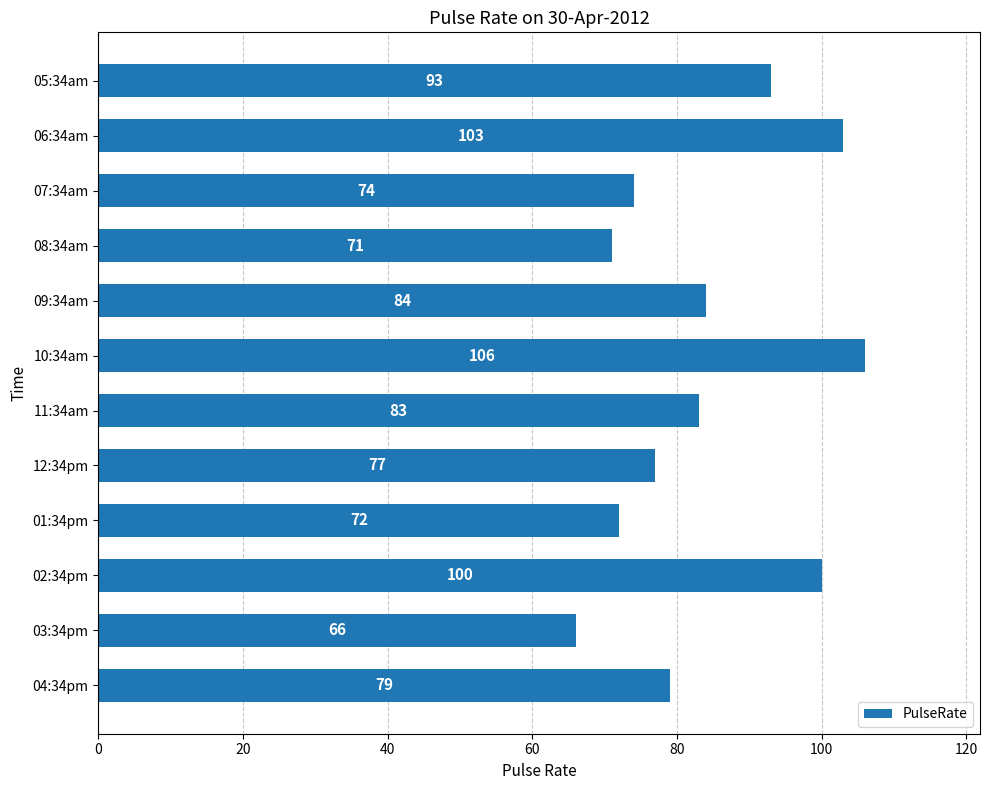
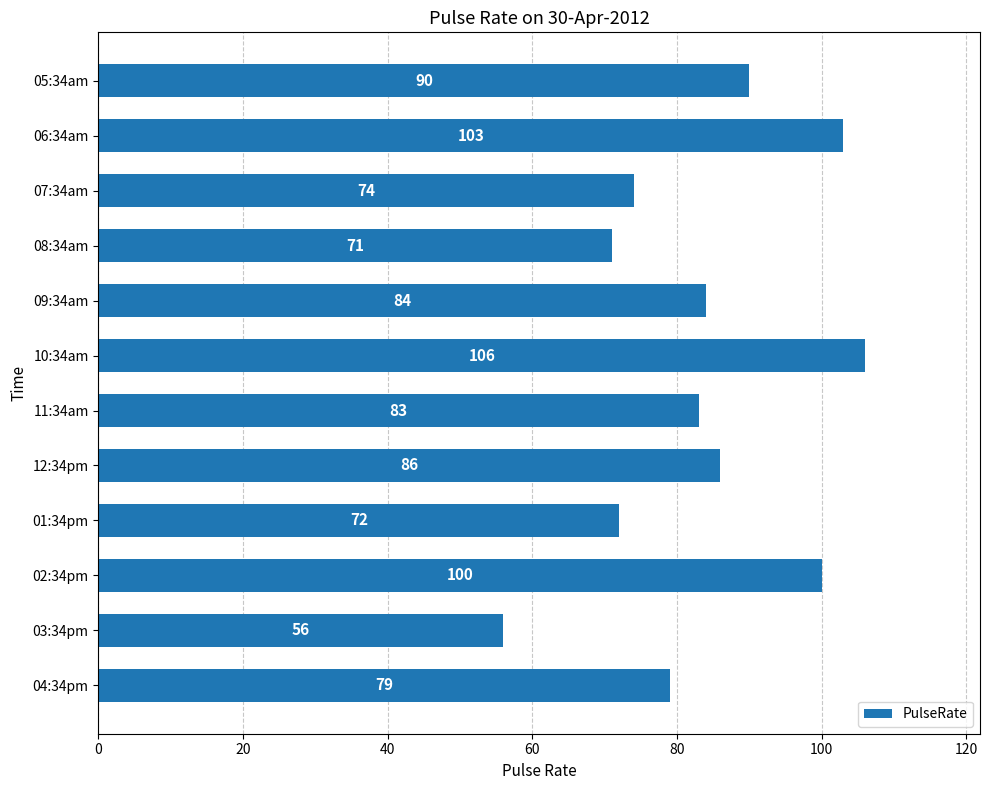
  {
-   "05:34am": 93,
+   "05:34am": 90,
    "06:34am": 103,
    "07:34am": 74,
    "08:34am": 71,
    "09:34am": 84,
    "10:34am": 106,
    "11:34am": 83,
-   "12:34pm": 77,
+   "12:34pm": 86,
    "01:34pm": 72,
    "02:34pm": 100,
-   "03:34pm": 66,
+   "03:34pm": 56,
    "04:34pm": 79
  }
